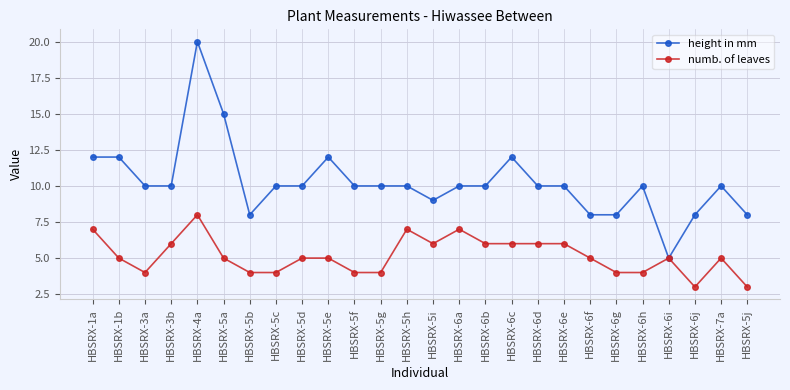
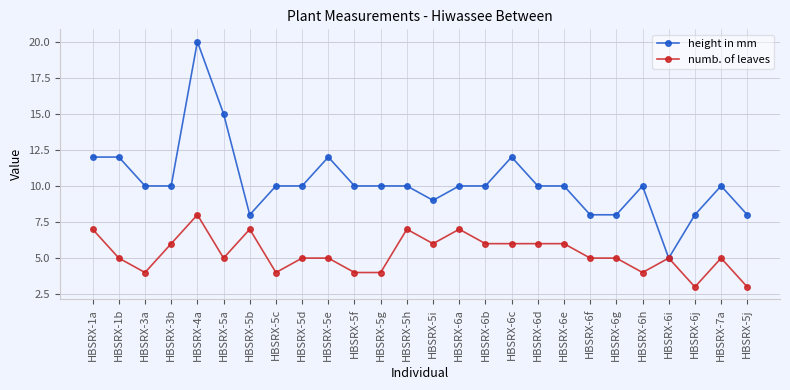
  {
    "height in mm": {
      "HBSRX-1a": 12,
      "HBSRX-1b": 12,
      "HBSRX-3a": 10,
      "HBSRX-3b": 10,
      "HBSRX-4a": 20,
      "HBSRX-5a": 15,
      "HBSRX-5b": 8,
      "HBSRX-5c": 10,
      "HBSRX-5d": 10,
      "HBSRX-5e": 12,
      "HBSRX-5f": 10,
      "HBSRX-5g": 10,
      "HBSRX-5h": 10,
      "HBSRX-5i": 9,
      "HBSRX-6a": 10,
      "HBSRX-6b": 10,
      "HBSRX-6c": 12,
      "HBSRX-6d": 10,
      "HBSRX-6e": 10,
      "HBSRX-6f": 8,
      "HBSRX-6g": 8,
      "HBSRX-6h": 10,
      "HBSRX-6j": 8,
      "HBSRX-7a": 10,
      "HBSRX-5j": 8
    },
    "numb. of leaves": {
      "HBSRX-1a": 7,
      "HBSRX-1b": 5,
      "HBSRX-3a": 4,
      "HBSRX-3b": 6,
      "HBSRX-4a": 8,
      "HBSRX-5a": 5,
-     "HBSRX-5b": 4,
+     "HBSRX-5b": 7,
      "HBSRX-5c": 4,
      "HBSRX-5d": 5,
      "HBSRX-5e": 5,
      "HBSRX-5f": 4,
      "HBSRX-5g": 4,
      "HBSRX-5h": 7,
      "HBSRX-5i": 6,
      "HBSRX-6a": 7,
      "HBSRX-6b": 6,
      "HBSRX-6c": 6,
      "HBSRX-6d": 6,
      "HBSRX-6e": 6,
      "HBSRX-6f": 5,
-     "HBSRX-6g": 4,
+     "HBSRX-6g": 5,
      "HBSRX-6h": 4,
      "HBSRX-6j": 3,
      "HBSRX-7a": 5,
      "HBSRX-5j": 3
    }
  }
